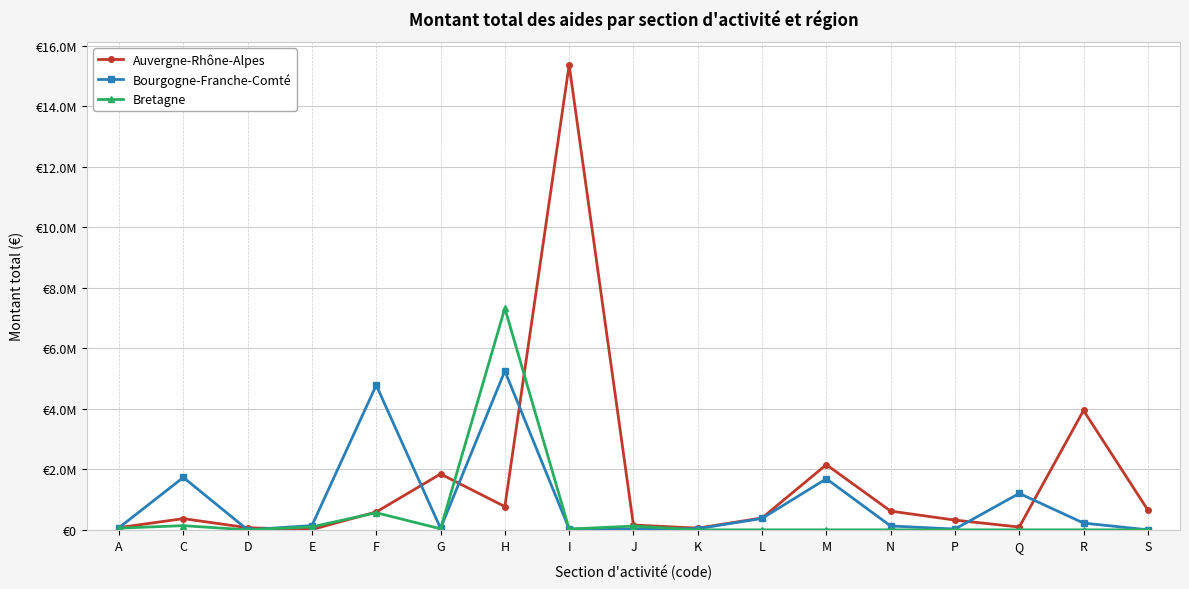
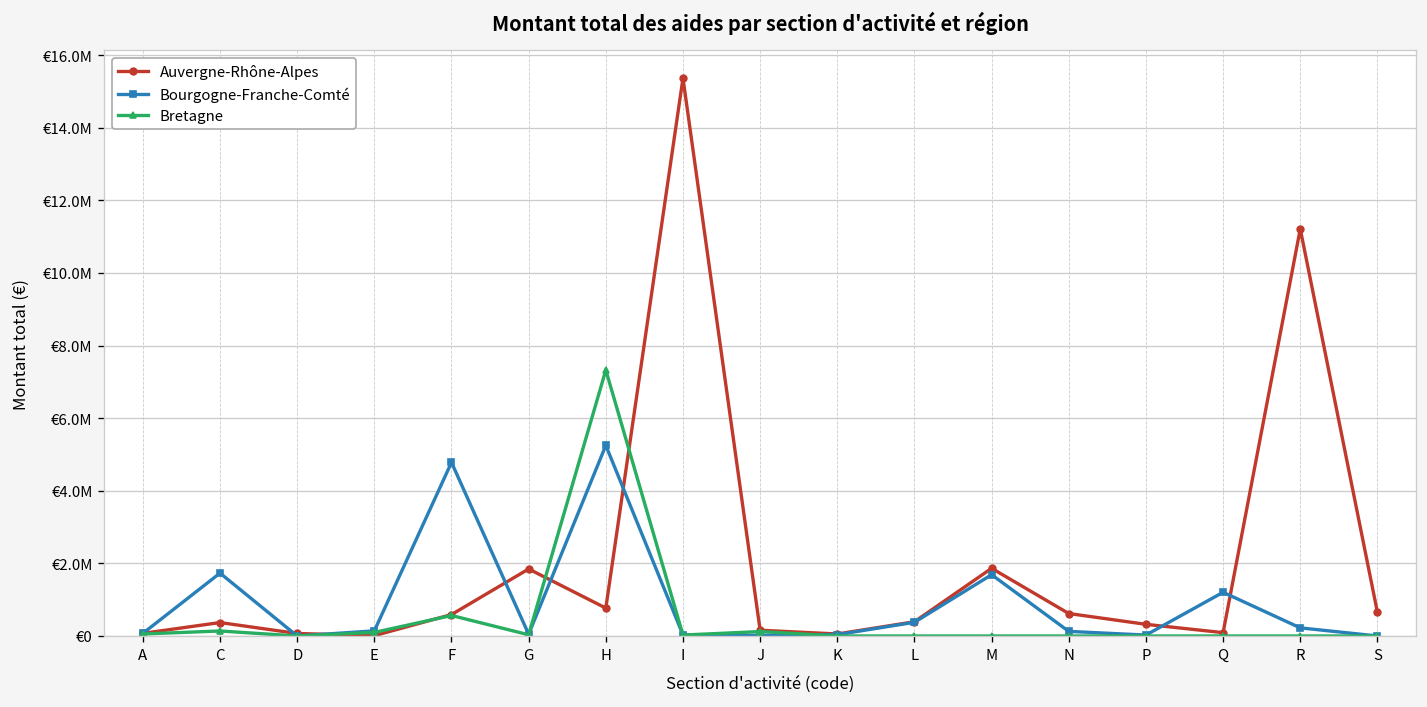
  {
    "Auvergne-Rhône-Alpes": {
      "C": "€400000",
      "E": "€0",
      "G": "€1800000",
      "H": "€800000",
      "I": "€15400000",
-     "M": "€2200000",
+     "M": "€1900000",
      "N": "€600000",
      "P": "€300000",
      "Q": "€100000",
-     "R": "€3900000",
+     "R": "€11200000",
      "S": "€700000"
    },
    "Bourgogne-Franche-Comté": {
      "C": "€1700000",
      "F": "€4800000",
      "H": "€5200000",
      "J": "€0",
      "M": "€1700000",
      "N": "€100000",
      "Q": "€1200000",
      "R": "€200000"
    },
    "Bretagne": {
      "C": "€100000",
      "H": "€7300000",
      "L": "€0",
      "M": "€0",
      "N": "€0",
      "Q": "€0",
      "R": "€0"
    }
  }
